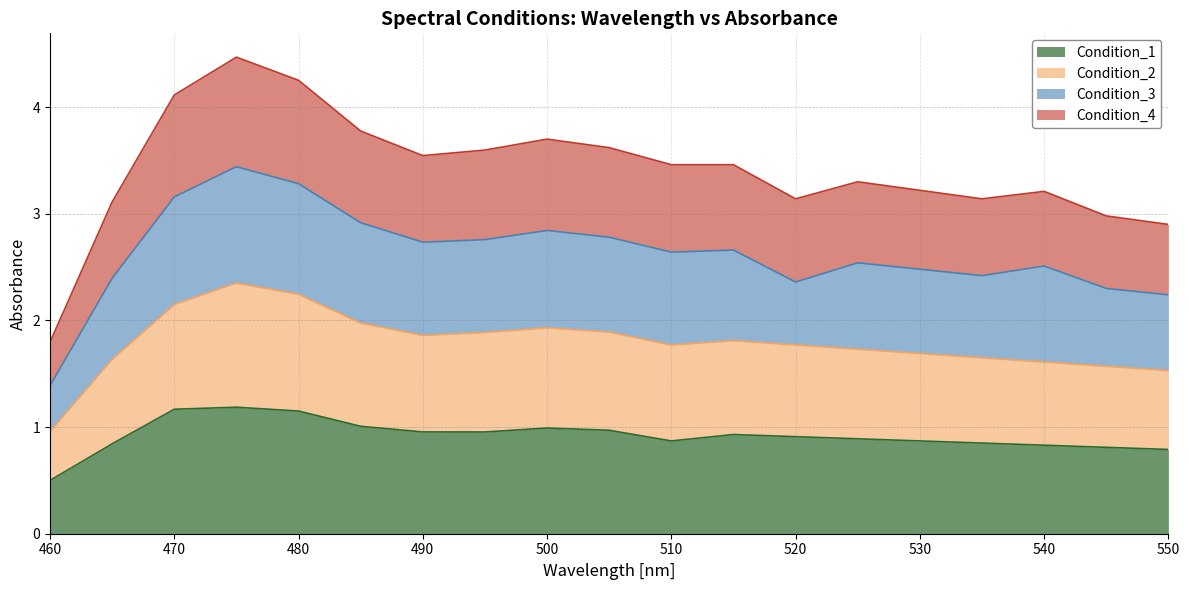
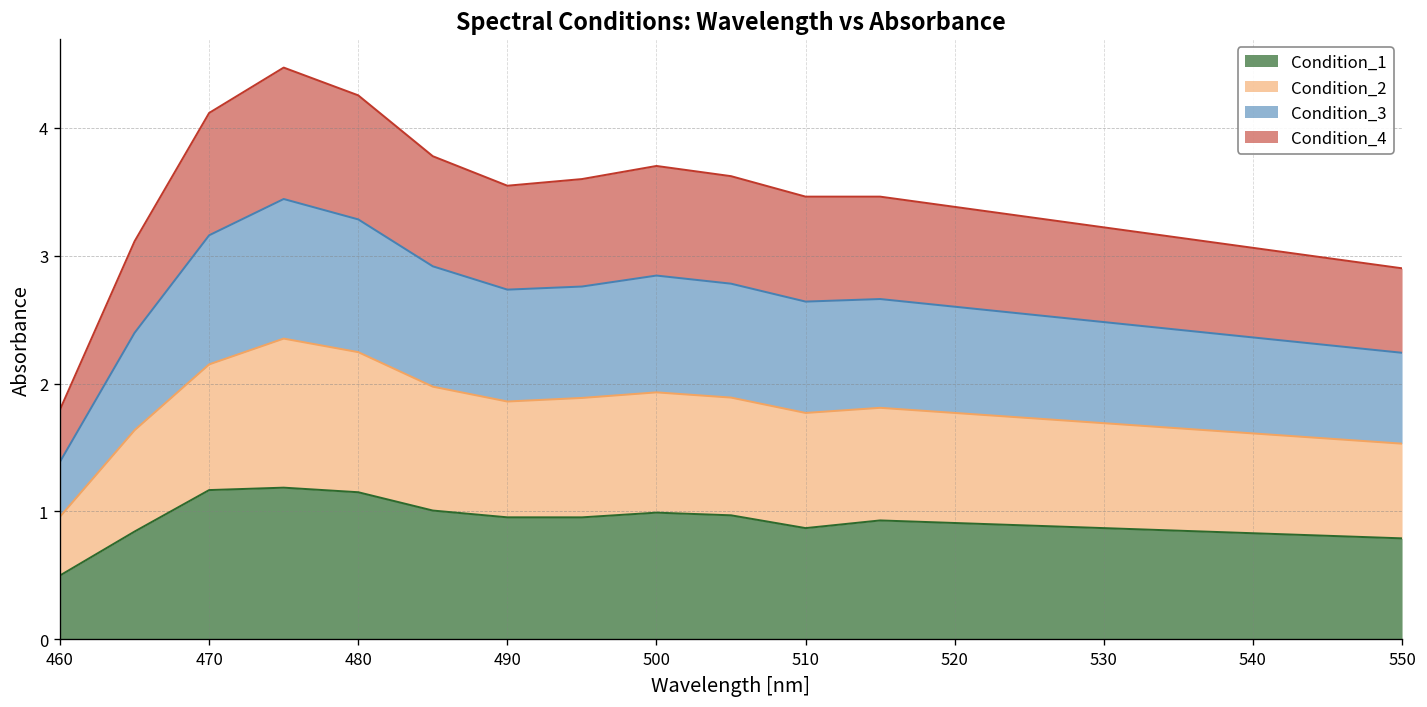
  {
    "Condition_1": {
      "460": 0.50,
      "470": 1.17,
      "480": 1.15,
      "490": 0.95,
      "500": 0.99,
      "510": 0.87,
      "520": 0.91,
      "530": 0.87,
      "540": 0.83,
      "550": 0.79
    },
    "Condition_2": {
      "460": 0.46,
      "470": 0.98,
      "480": 1.09,
      "490": 0.91,
      "500": 0.94,
      "510": 0.90,
      "520": 0.86,
      "530": 0.82,
      "540": 0.78,
      "550": 0.74
    },
    "Condition_3": {
      "460": 0.43,
      "470": 1.01,
      "480": 1.04,
      "490": 0.87,
      "500": 0.91,
      "510": 0.87,
-     "520": 0.59,
+     "520": 0.83,
      "530": 0.79,
-     "540": 0.90,
+     "540": 0.75,
      "550": 0.71
    },
    "Condition_4": {
      "460": 0.41,
      "470": 0.96,
      "480": 0.97,
      "490": 0.81,
      "500": 0.86,
      "510": 0.82,
      "520": 0.78,
      "530": 0.74,
      "540": 0.70,
      "550": 0.66
    }
  }
